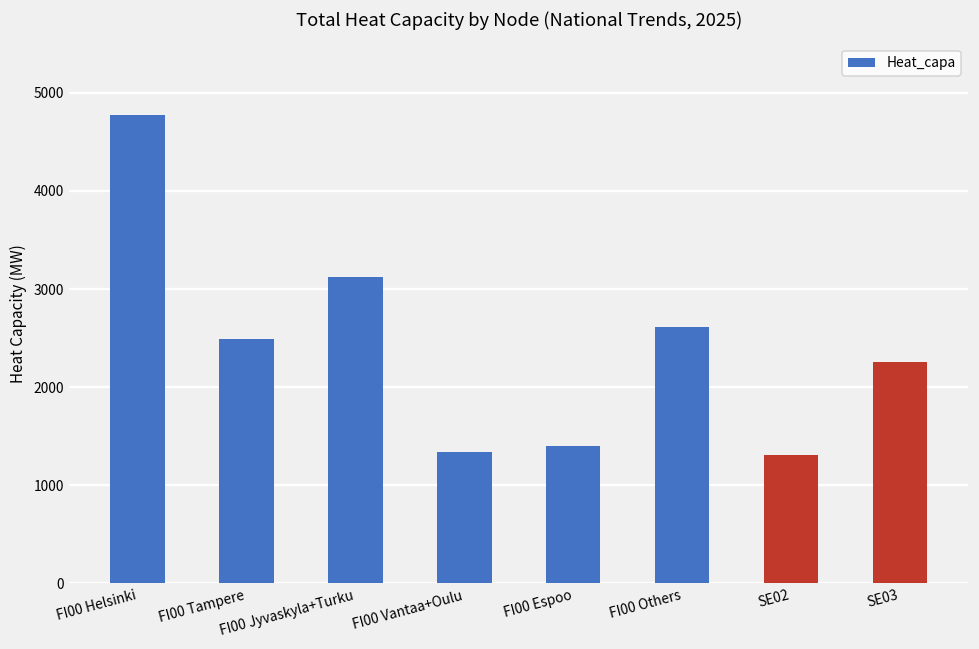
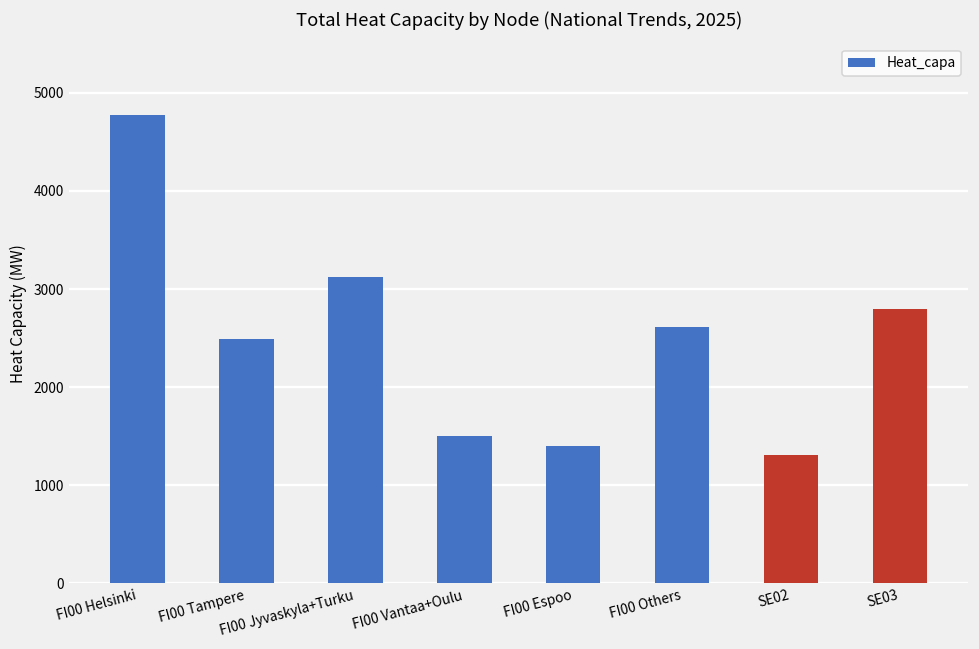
  {
    "FI00 Helsinki": 4800,
    "FI00 Tampere": 2500,
    "FI00 Jyvaskyla+Turku": 3100,
-   "FI00 Vantaa+Oulu": 1300,
+   "FI00 Vantaa+Oulu": 1500,
    "FI00 Espoo": 1400,
    "FI00 Others": 2600,
    "SE02": 1300,
-   "SE03": 2300
+   "SE03": 2800
  }
